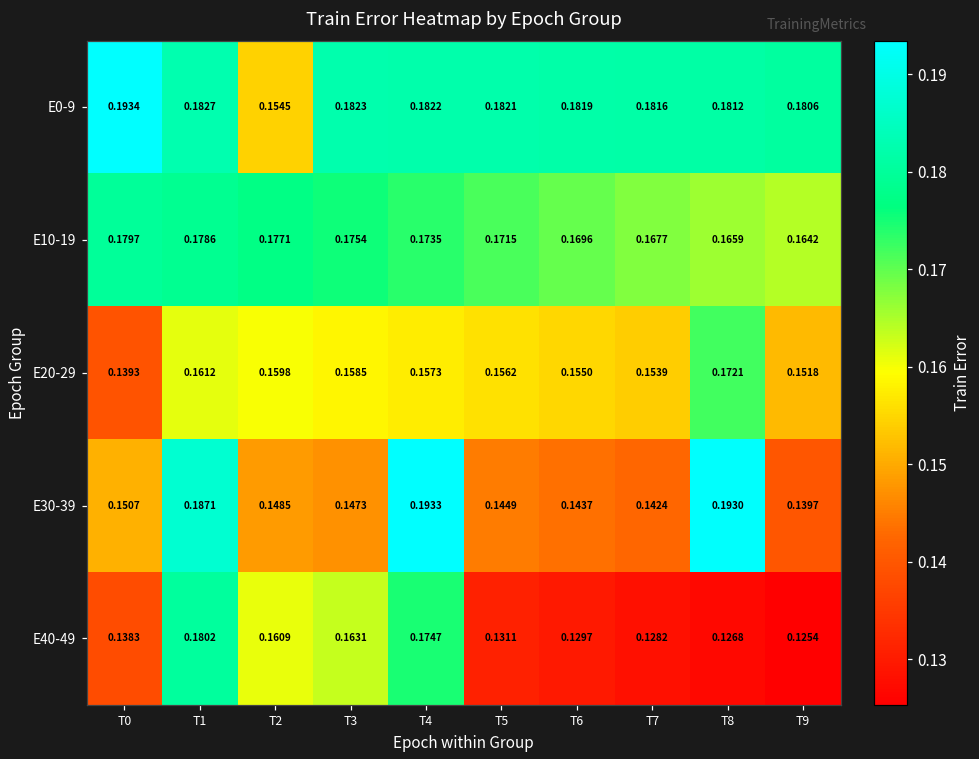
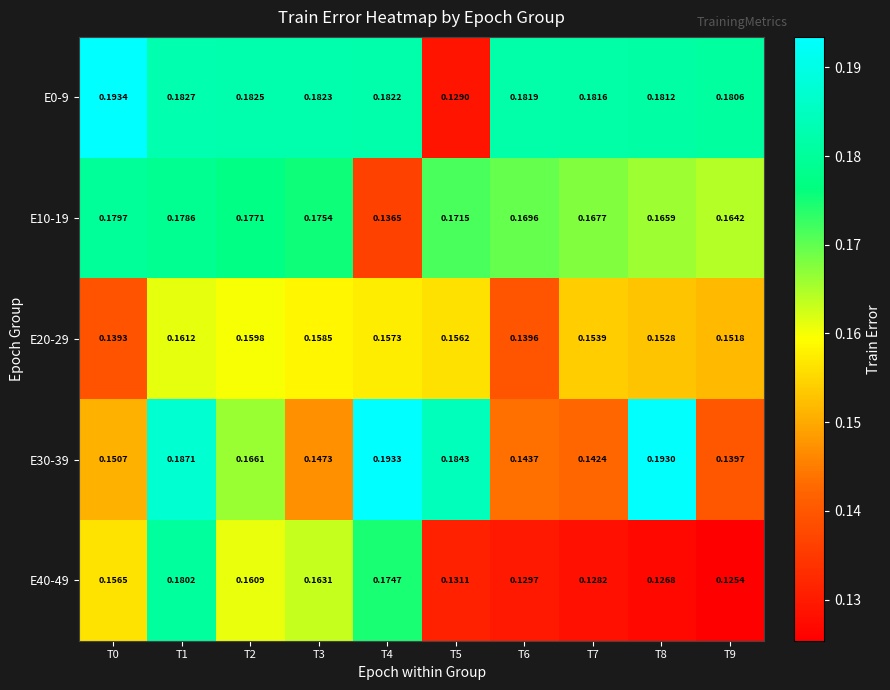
  {
    "E0-9": {
      "T0": 0.1934,
      "T1": 0.1827,
-     "T2": 0.1545,
+     "T2": 0.1825,
      "T3": 0.1823,
      "T4": 0.1822,
-     "T5": 0.1821,
+     "T5": 0.1290,
      "T6": 0.1819,
      "T7": 0.1816,
      "T8": 0.1812,
      "T9": 0.1806
    },
    "E10-19": {
      "T0": 0.1797,
      "T1": 0.1786,
      "T2": 0.1771,
      "T3": 0.1754,
-     "T4": 0.1735,
+     "T4": 0.1365,
      "T5": 0.1715,
      "T6": 0.1696,
      "T7": 0.1677,
      "T8": 0.1659,
      "T9": 0.1642
    },
    "E20-29": {
      "T0": 0.1393,
      "T1": 0.1612,
      "T2": 0.1598,
      "T3": 0.1585,
      "T4": 0.1573,
      "T5": 0.1562,
-     "T6": 0.1550,
+     "T6": 0.1396,
      "T7": 0.1539,
-     "T8": 0.1721,
+     "T8": 0.1528,
      "T9": 0.1518
    },
    "E30-39": {
      "T0": 0.1507,
      "T1": 0.1871,
-     "T2": 0.1485,
+     "T2": 0.1661,
      "T3": 0.1473,
      "T4": 0.1933,
-     "T5": 0.1449,
+     "T5": 0.1843,
      "T6": 0.1437,
      "T7": 0.1424,
      "T8": 0.1930,
      "T9": 0.1397
    },
    "E40-49": {
-     "T0": 0.1383,
+     "T0": 0.1565,
      "T1": 0.1802,
      "T2": 0.1609,
      "T3": 0.1631,
      "T4": 0.1747,
      "T5": 0.1311,
      "T6": 0.1297,
      "T7": 0.1282,
      "T8": 0.1268,
      "T9": 0.1254
    }
  }
